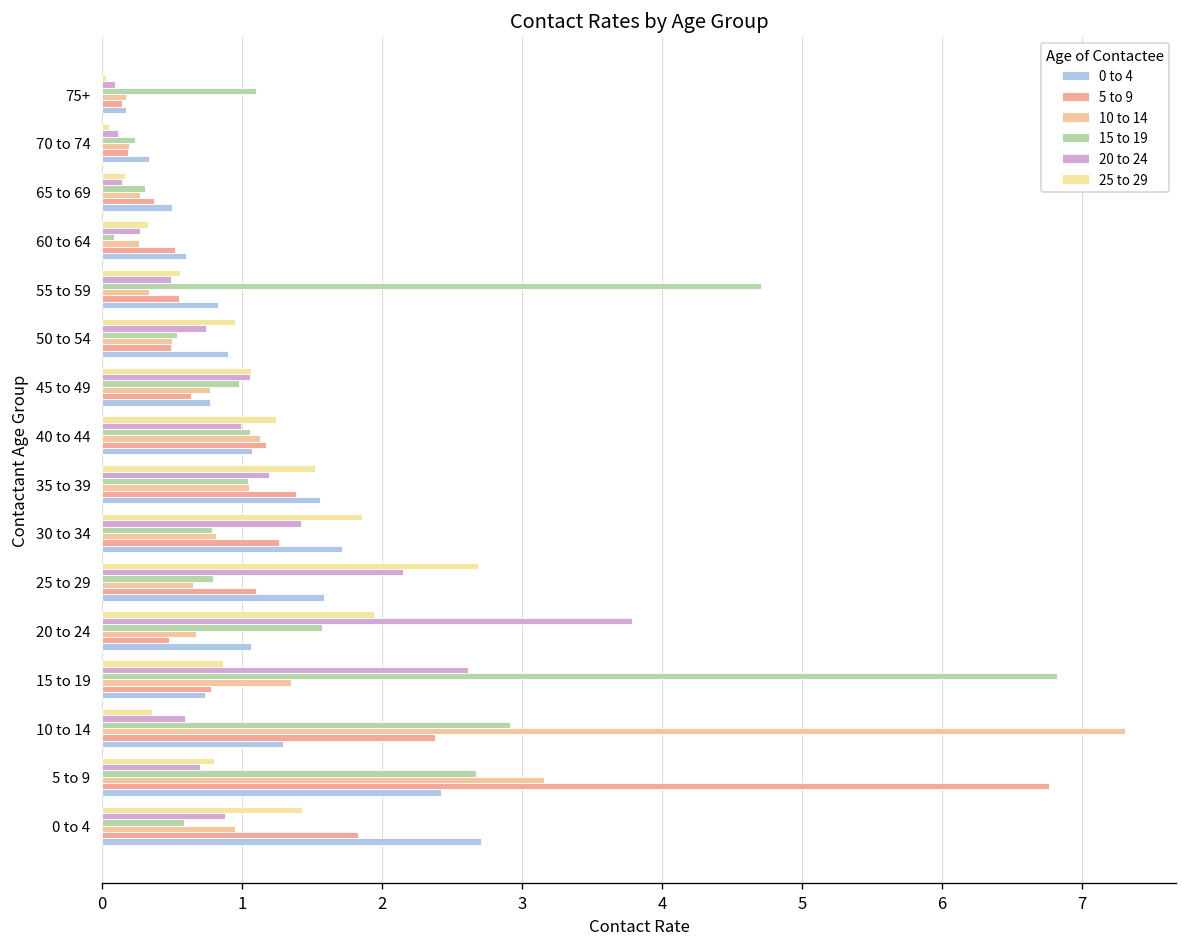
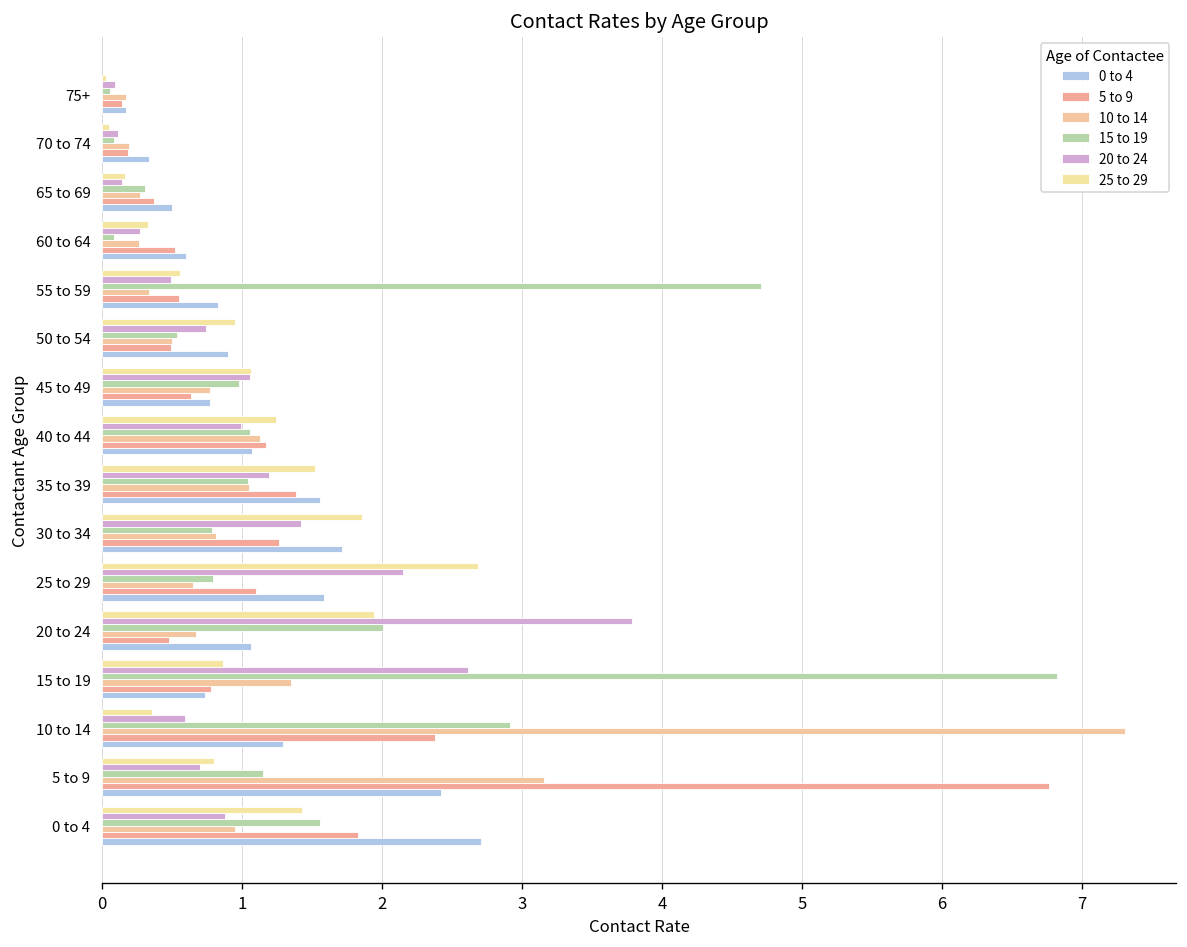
  {
    "15 to 19": {
-     "75+": 1.10,
-     "70 to 74": 0.23,
+     "75+": 0.06,
+     "70 to 74": 0.09,
      "65 to 69": 0.31,
      "60 to 64": 0.08,
      "55 to 59": 4.70,
      "50 to 54": 0.53,
      "45 to 49": 0.98,
      "40 to 44": 1.06,
      "35 to 39": 1.05,
      "30 to 34": 0.79,
      "25 to 29": 0.80,
-     "20 to 24": 1.57,
+     "20 to 24": 2.01,
      "15 to 19": 6.82,
      "10 to 14": 2.92,
-     "5 to 9": 2.67,
-     "0 to 4": 0.59
+     "5 to 9": 1.15,
+     "0 to 4": 1.56
    }
  }
